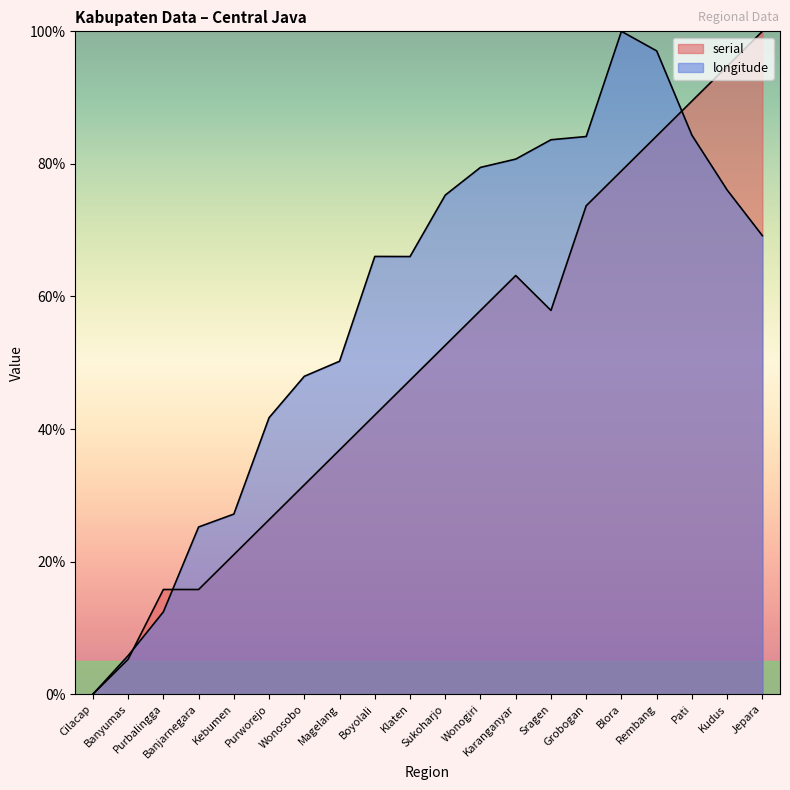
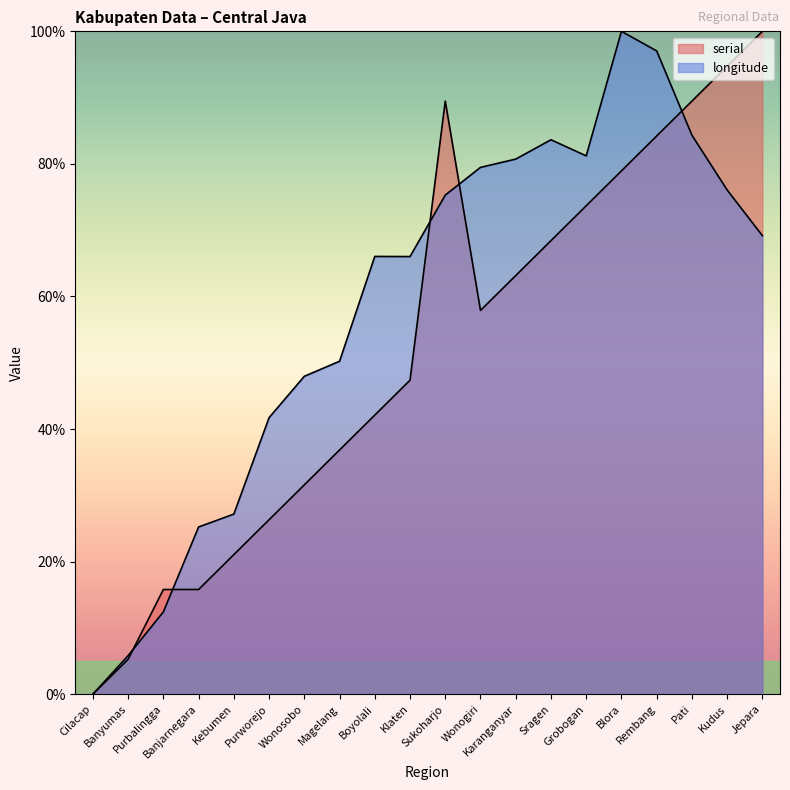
  {
    "serial": {
      "Banyumas": "5%",
      "Purbalingga": "16%",
      "Banjarnegara": "16%",
      "Kebumen": "21%",
      "Purworejo": "26%",
      "Wonosobo": "32%",
      "Magelang": "37%",
      "Boyolali": "42%",
      "Klaten": "47%",
-     "Sukoharjo": "53%",
+     "Sukoharjo": "89%",
      "Wonogiri": "58%",
      "Karanganyar": "63%",
-     "Sragen": "58%",
+     "Sragen": "68%",
      "Grobogan": "74%",
      "Blora": "79%",
      "Rembang": "84%",
      "Pati": "89%",
      "Jepara": "100%"
    },
    "longitude": {
      "Banyumas": "6%",
      "Purbalingga": "12%",
      "Banjarnegara": "25%",
      "Kebumen": "27%",
      "Purworejo": "42%",
      "Wonosobo": "48%",
      "Magelang": "50%",
      "Boyolali": "66%",
      "Klaten": "66%",
      "Sukoharjo": "75%",
      "Wonogiri": "79%",
      "Karanganyar": "81%",
      "Sragen": "84%",
-     "Grobogan": "84%",
+     "Grobogan": "81%",
      "Blora": "100%",
      "Rembang": "97%",
      "Pati": "84%",
      "Kudus": "76%",
      "Jepara": "69%"
    }
  }
